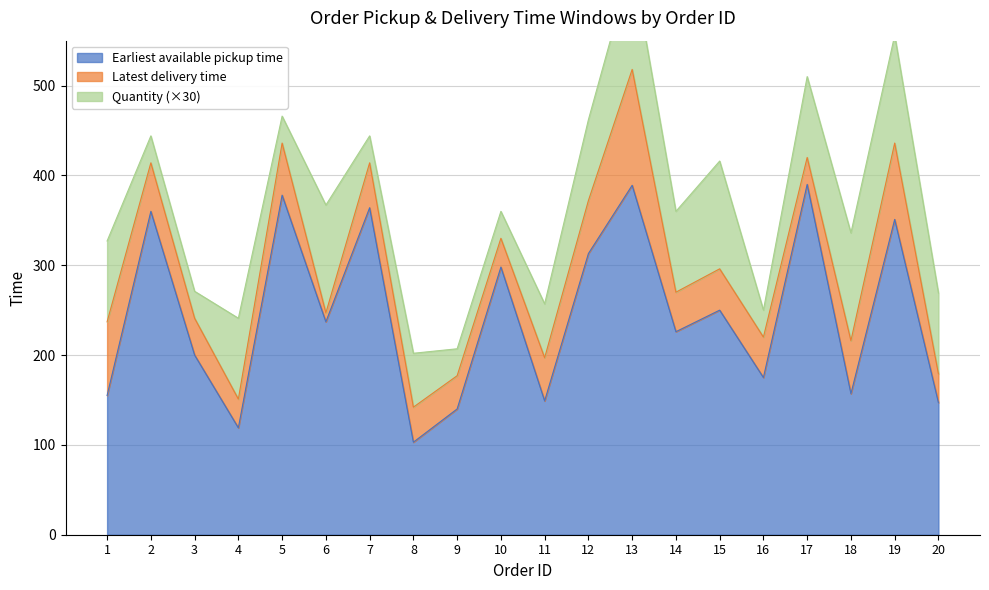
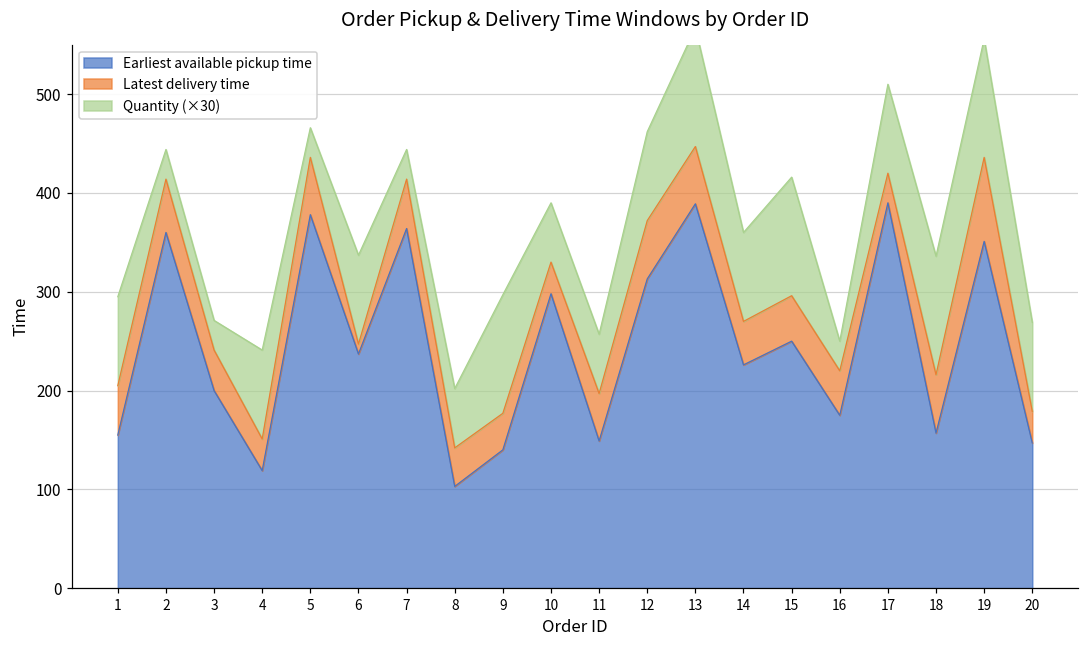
  {
    "Earliest available pickup time": {
      "1": 160,
      "2": 360,
      "3": 200,
      "4": 120,
      "5": 380,
      "6": 240,
      "7": 360,
      "8": 100,
      "9": 140,
      "10": 300,
      "11": 150,
      "12": 310,
      "13": 390,
      "14": 230,
      "15": 250,
      "16": 180,
      "17": 390,
      "18": 160,
      "19": 350,
      "20": 150
    },
    "Latest delivery time": {
-     "1": 240,
+     "1": 210,
      "2": 410,
      "3": 240,
      "4": 150,
      "5": 440,
      "6": 250,
      "7": 410,
      "8": 140,
      "9": 180,
      "10": 330,
      "11": 200,
      "12": 370,
-     "13": 520,
+     "13": 450,
      "14": 270,
      "15": 300,
      "16": 220,
      "17": 420,
      "18": 220,
      "19": 440,
      "20": 180
    },
    "Quantity (×30)": {
      "1": 90,
-     "6": 120,
-     "9": 30,
-     "10": 30
+     "6": 90,
+     "9": 120,
+     "10": 60
    }
  }
